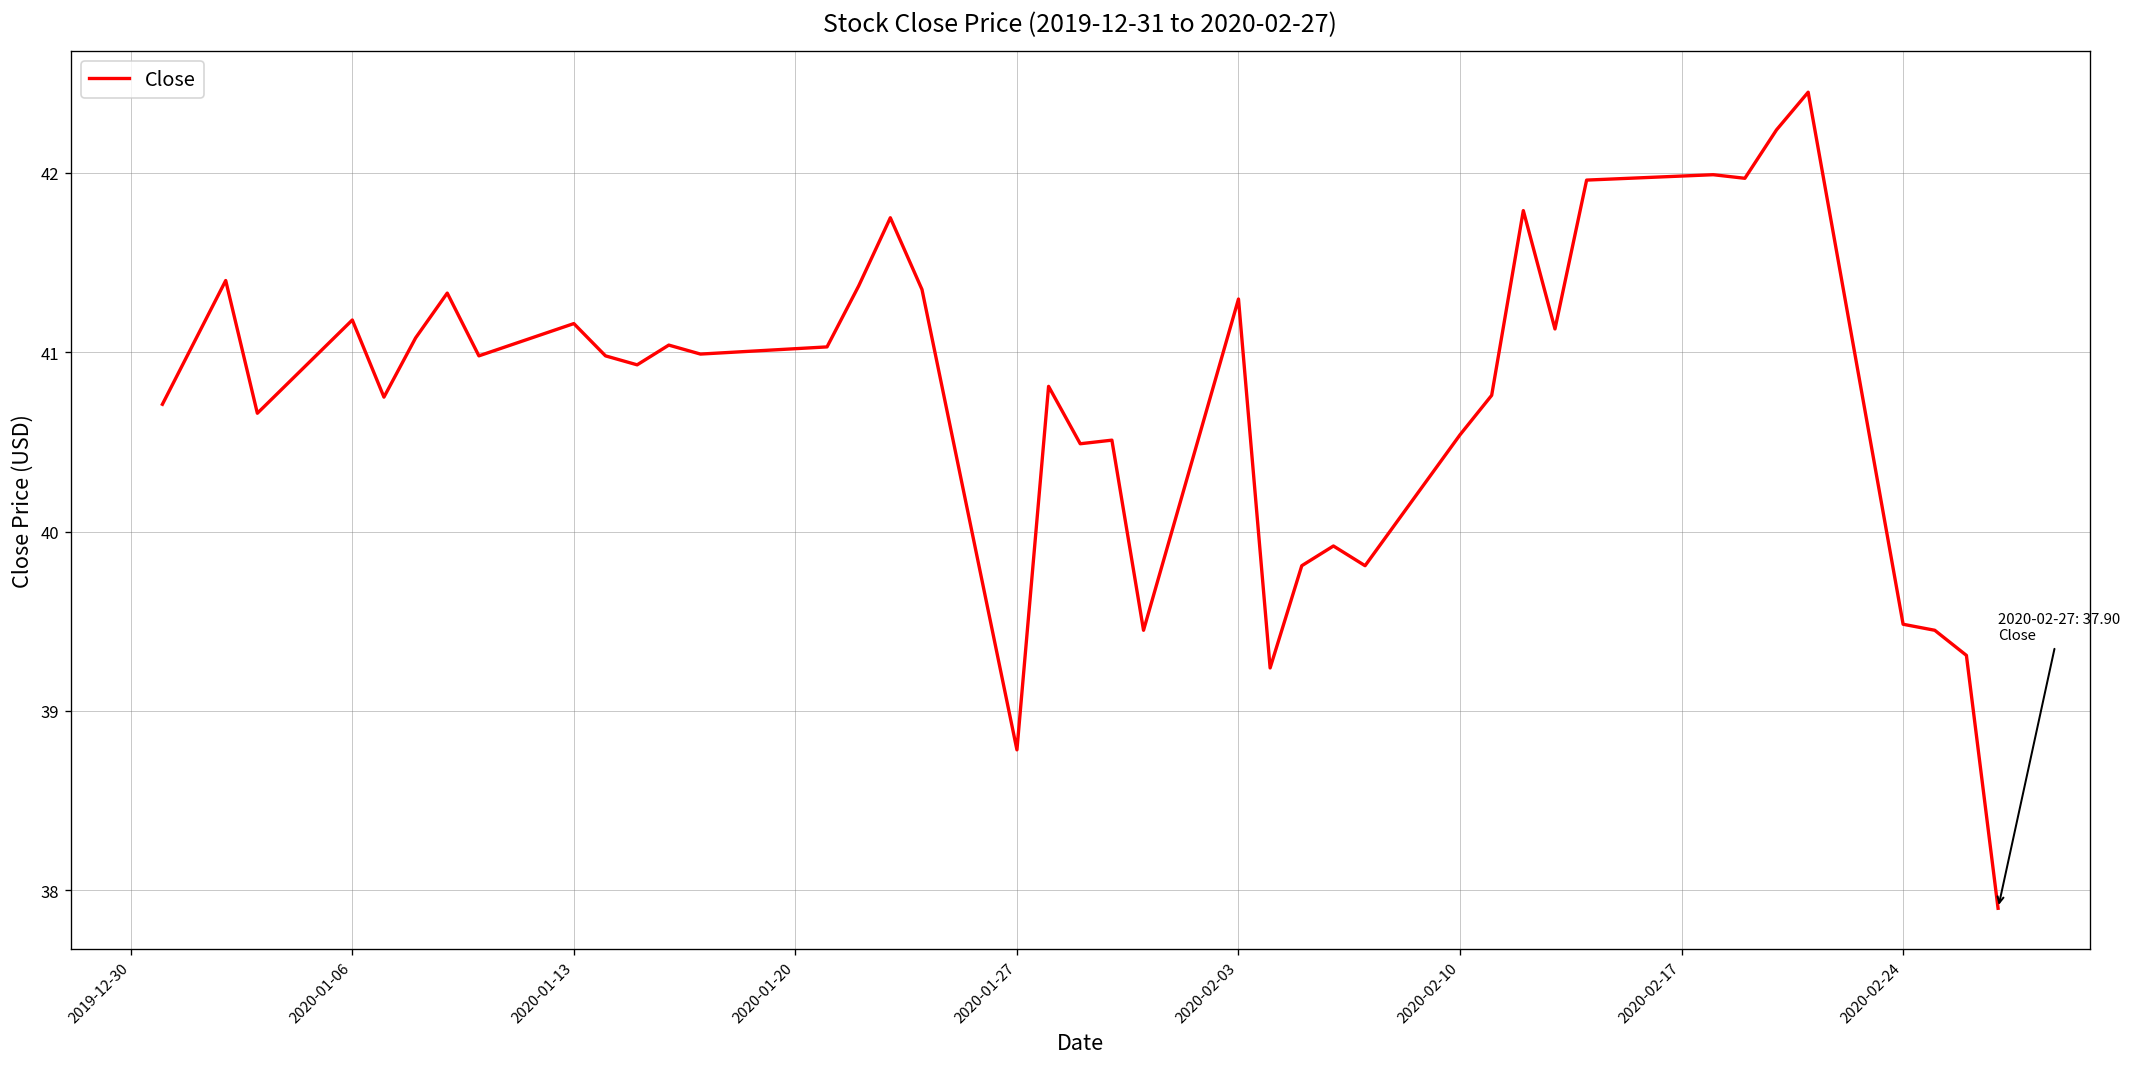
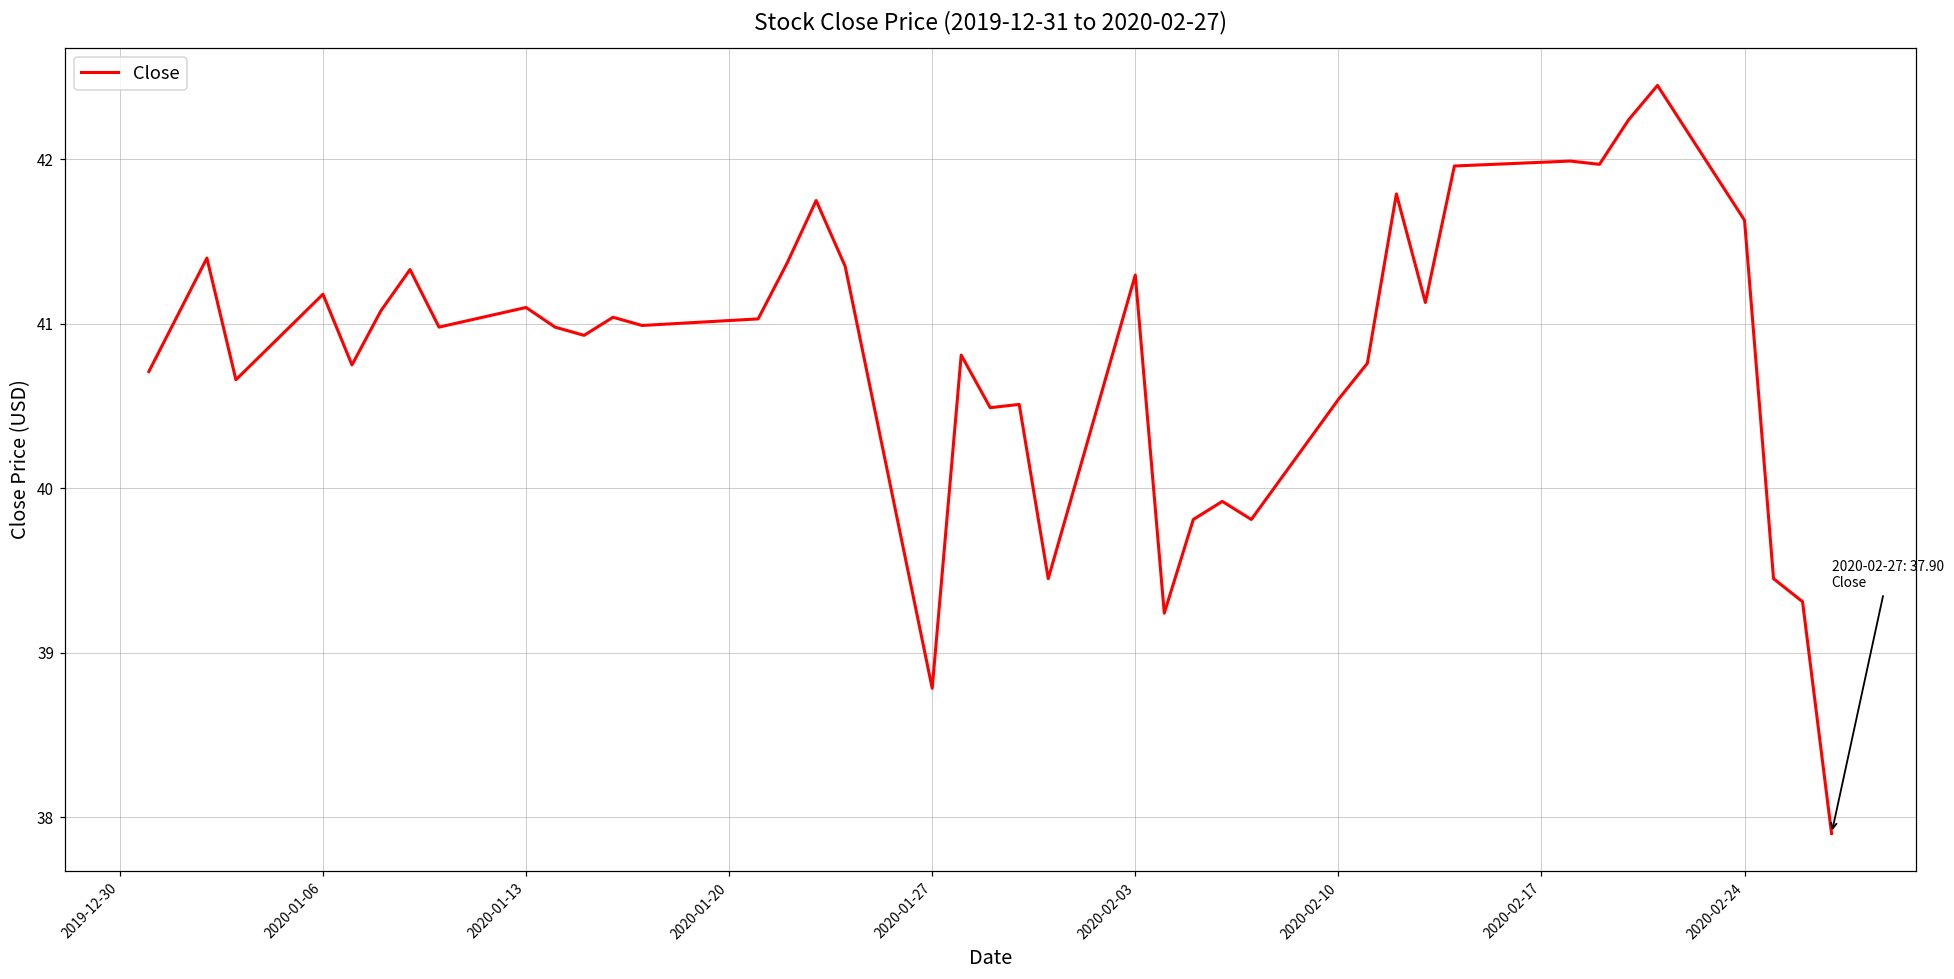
  {
    "2020-01-06": 41.18,
-   "2020-01-13": 41.16,
+   "2020-01-13": 41.10,
    "2020-01-27": 38.78,
    "2020-02-03": 41.30,
    "2020-02-10": 40.54,
-   "2020-02-24": 39.48
+   "2020-02-24": 41.63
  }
